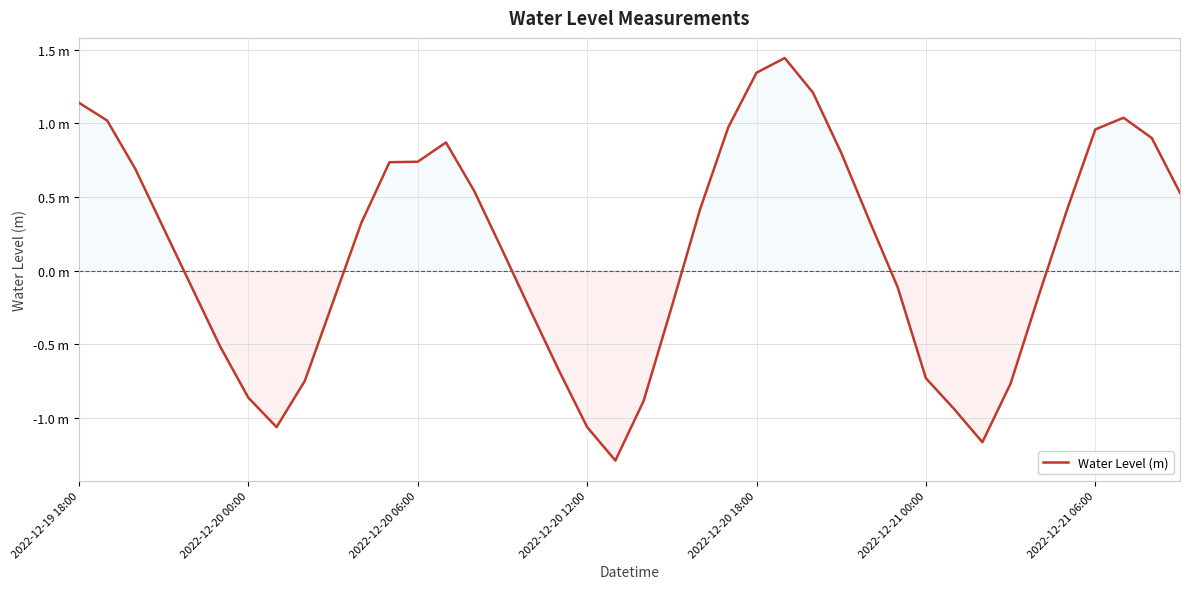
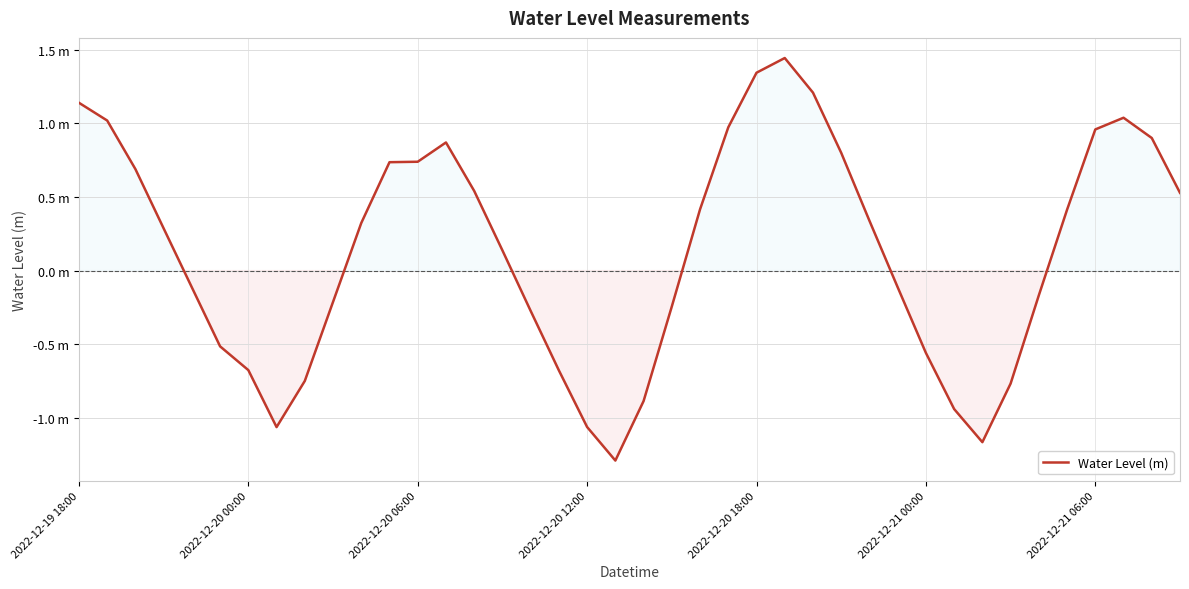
  {
    "2022-12-19 18:00": "1.14 m",
-   "2022-12-20 00:00": "-0.86 m",
+   "2022-12-20 00:00": "-0.68 m",
    "2022-12-20 06:00": "0.74 m",
    "2022-12-20 12:00": "-1.06 m",
    "2022-12-20 18:00": "1.34 m",
-   "2022-12-21 00:00": "-0.73 m",
+   "2022-12-21 00:00": "-0.56 m",
    "2022-12-21 06:00": "0.96 m"
  }
